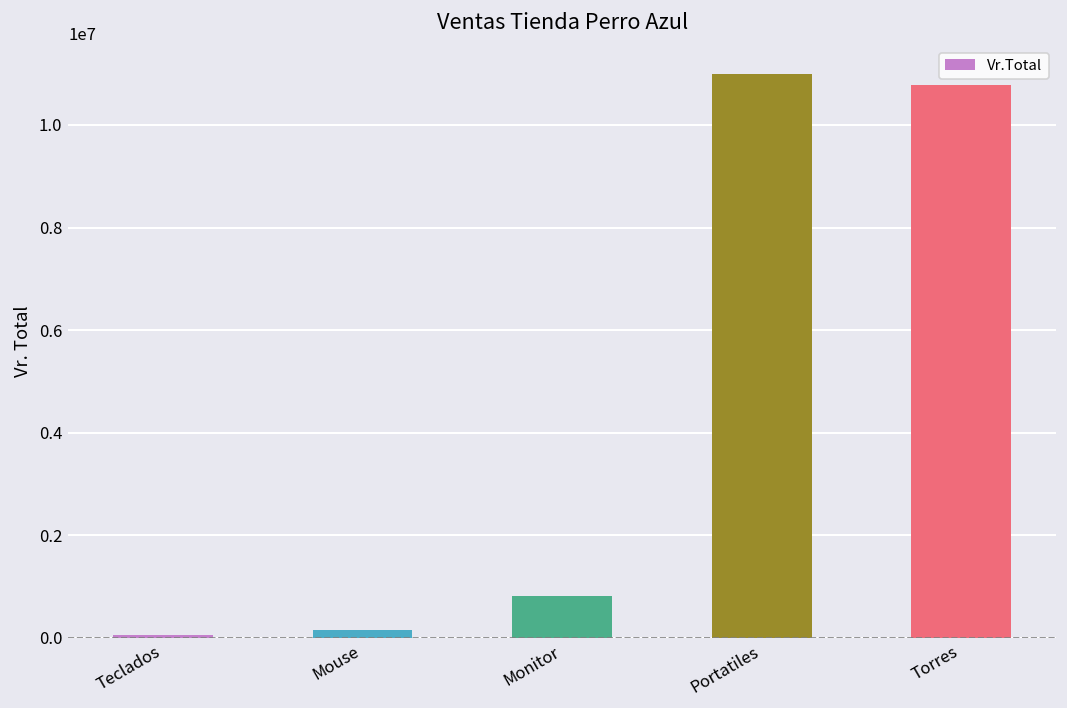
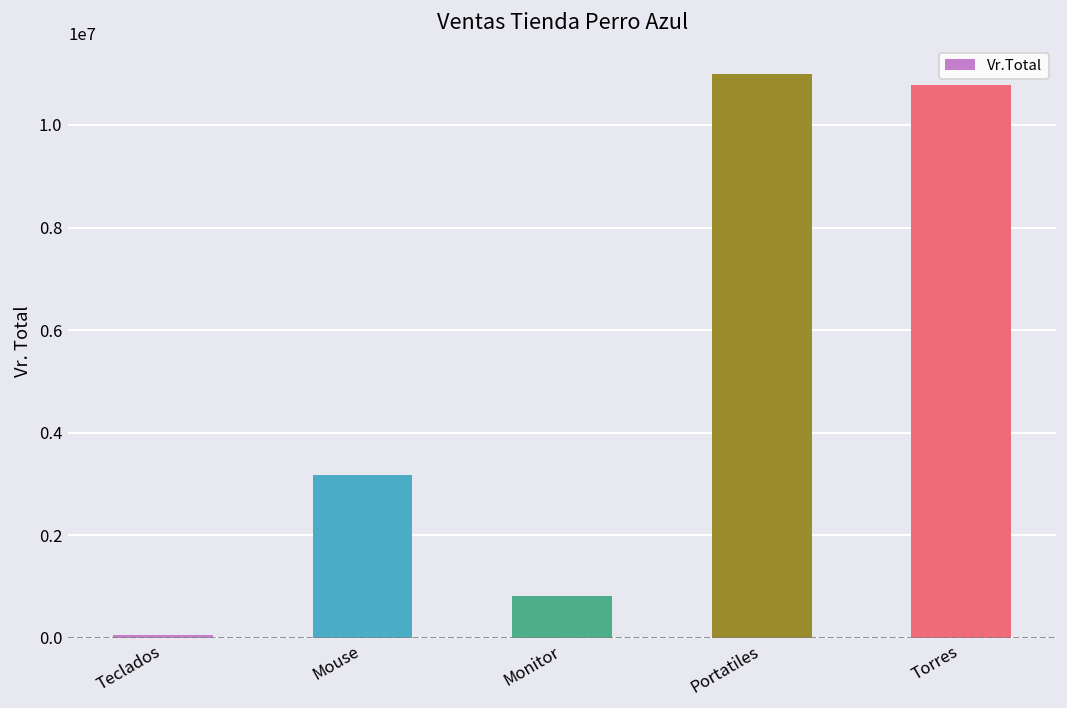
  {
    "Teclados": 100000,
-   "Mouse": 200000,
+   "Mouse": 3200000,
    "Monitor": 800000,
    "Portatiles": 11000000,
    "Torres": 10800000
  }
